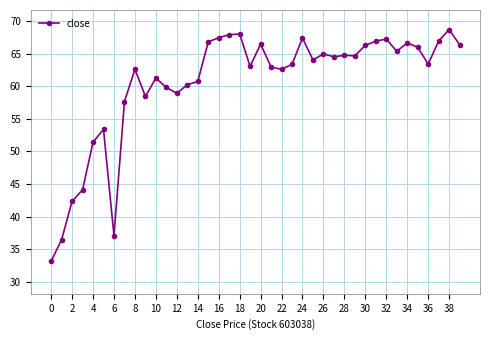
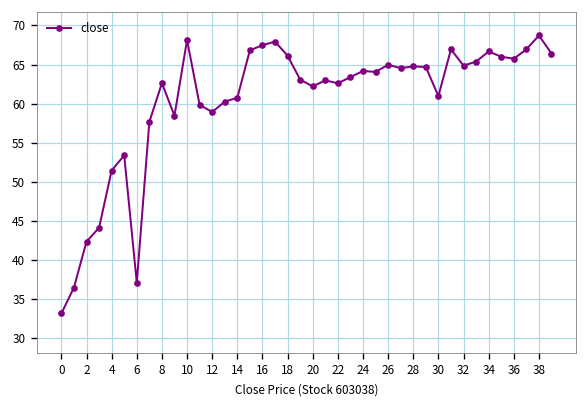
  {
    "0": 33,
    "2": 42,
    "4": 51,
    "6": 37,
    "8": 63,
-   "10": 61,
+   "10": 68,
    "12": 59,
    "14": 61,
    "16": 67,
-   "18": 68,
-   "20": 66,
+   "18": 66,
+   "20": 62,
    "22": 63,
-   "24": 67,
+   "24": 64,
    "26": 65,
    "28": 65,
-   "30": 66,
-   "32": 67,
+   "30": 61,
+   "32": 65,
    "34": 67,
-   "36": 63,
+   "36": 66,
    "38": 69
  }
